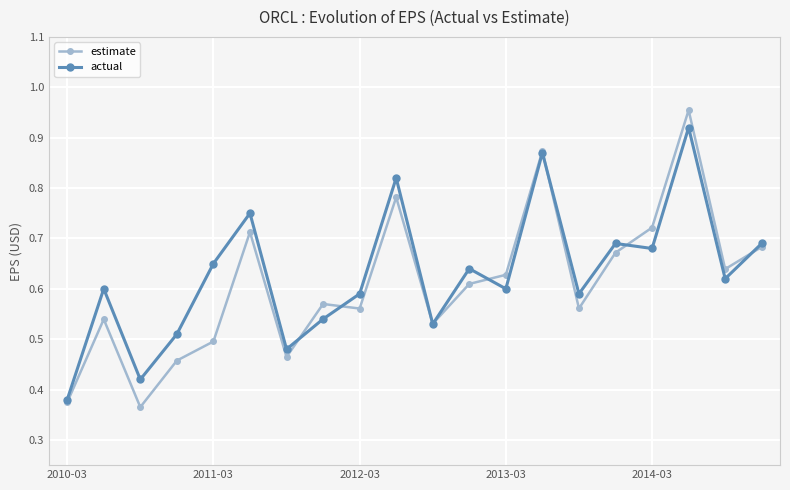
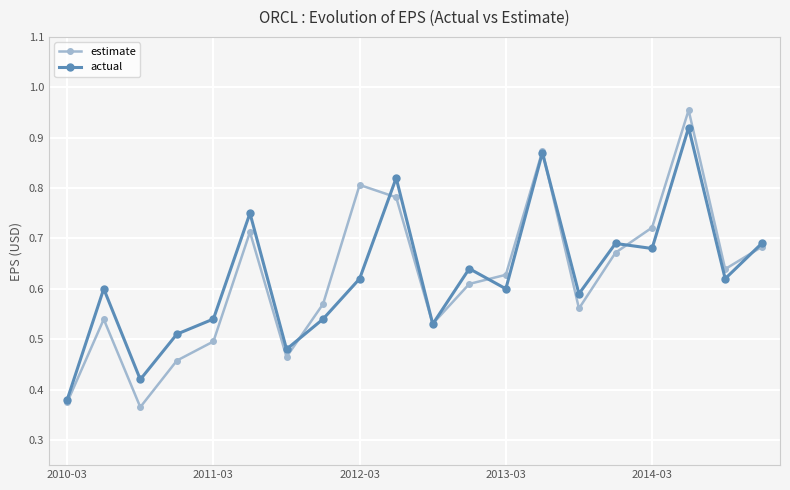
  {
    "estimate": {
      "2010-03": 0.37,
      "2011-03": 0.50,
-     "2012-03": 0.56,
+     "2012-03": 0.81,
      "2013-03": 0.63,
      "2014-03": 0.72
    },
    "actual": {
      "2010-03": 0.38,
-     "2011-03": 0.65,
-     "2012-03": 0.59,
+     "2011-03": 0.54,
+     "2012-03": 0.62,
      "2013-03": 0.60,
      "2014-03": 0.68
    }
  }
